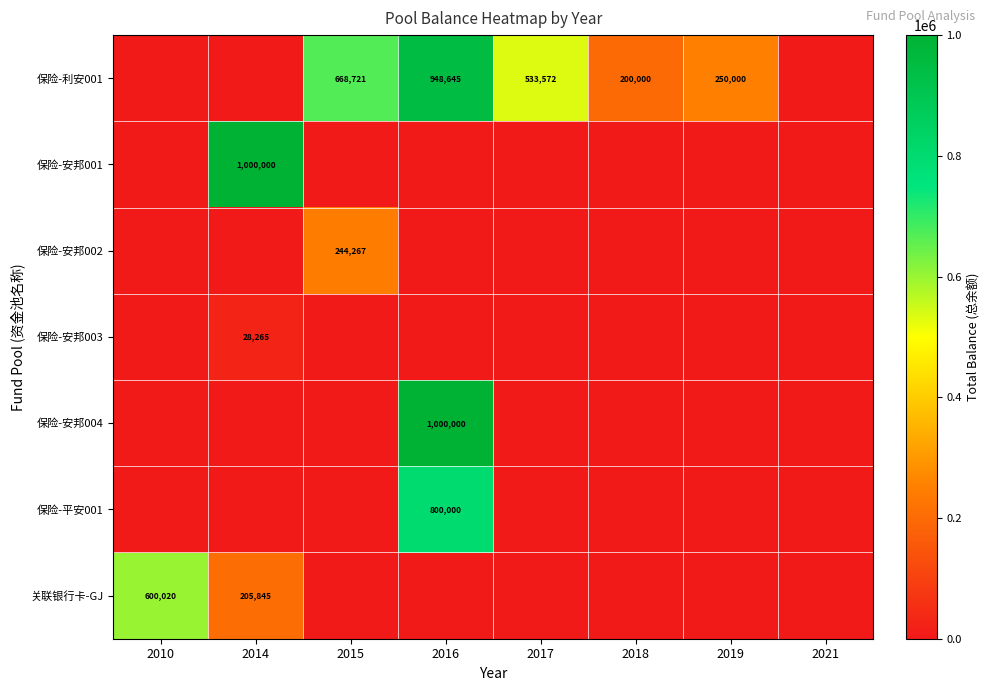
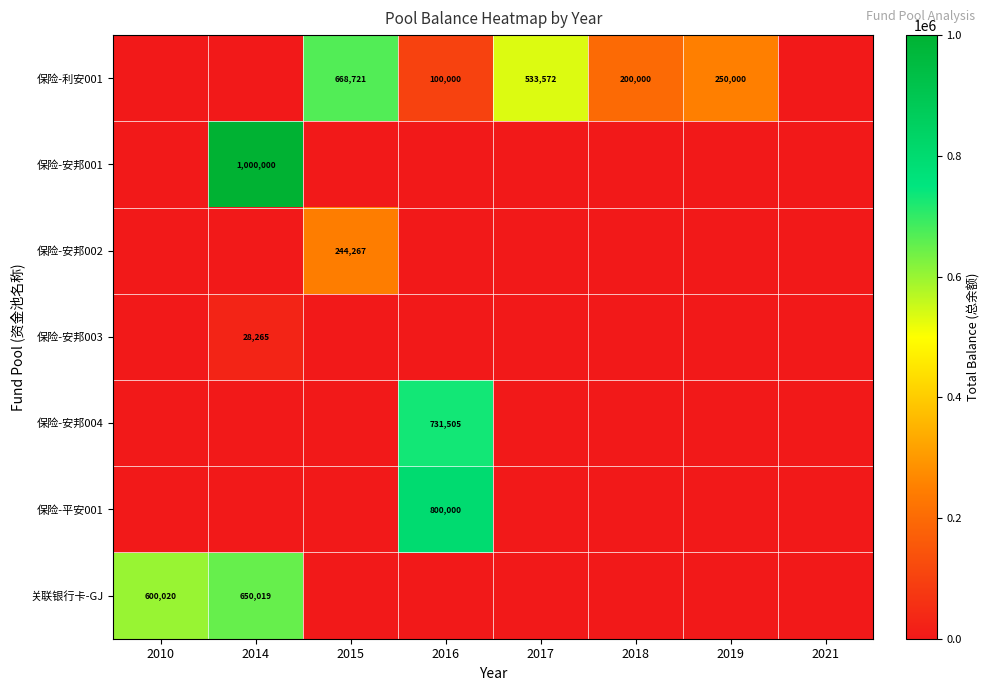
  {
    "保险-利安001": {
      "2015": "668,721",
-     "2016": "948,645",
+     "2016": "100,000",
      "2017": "533,572",
      "2018": "200,000",
      "2019": "250,000"
    },
    "保险-安邦001": {
      "2014": "1,000,000"
    },
    "保险-安邦002": {
      "2015": "244,267"
    },
    "保险-安邦003": {
      "2014": "28,265"
    },
    "保险-安邦004": {
-     "2016": "1,000,000"
+     "2016": "731,505"
    },
    "保险-平安001": {
      "2016": "800,000"
    },
    "关联银行卡-GJ": {
      "2010": "600,020",
-     "2014": "205,845"
+     "2014": "650,019"
    }
  }
